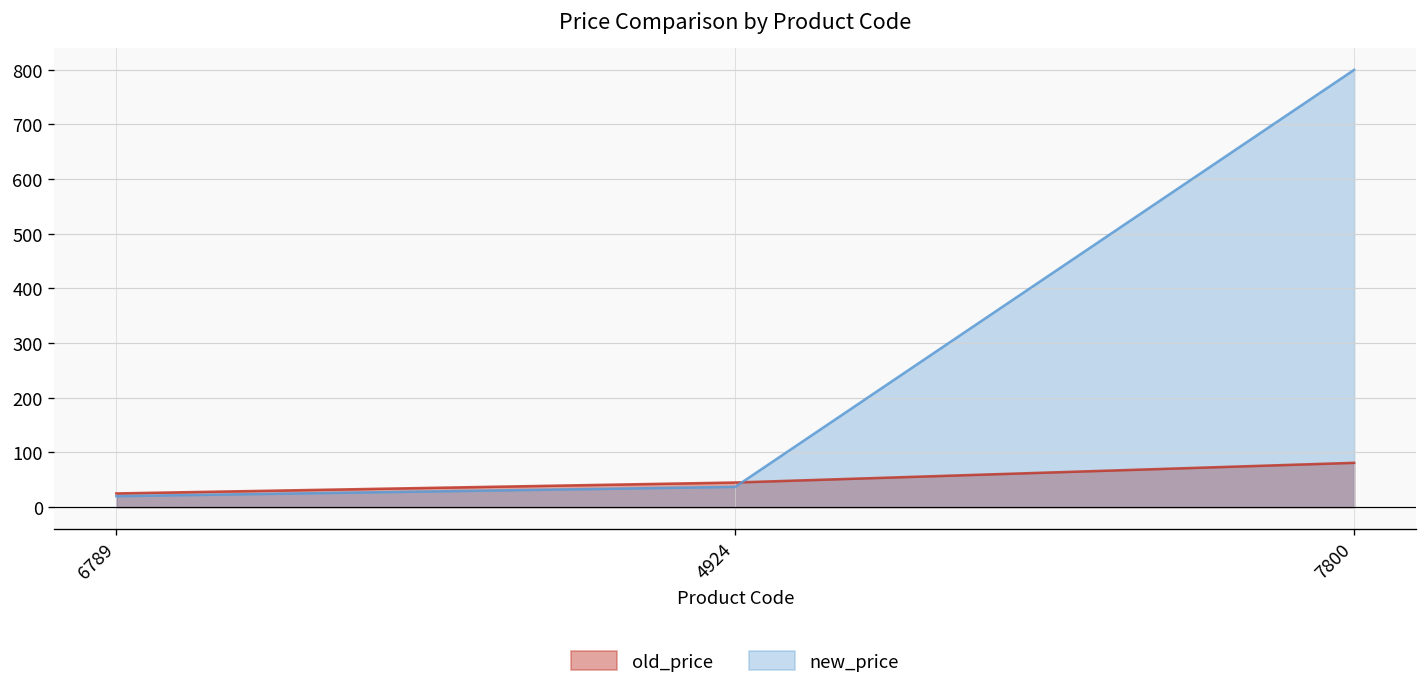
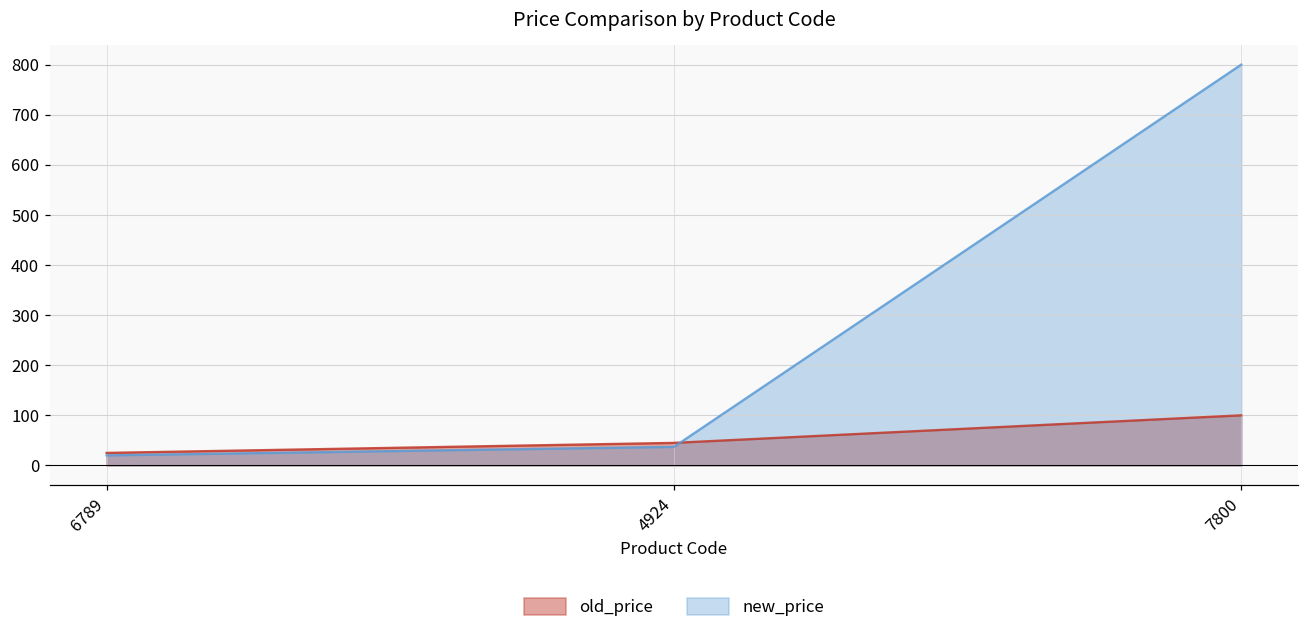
  {
    "old_price": {
      "4924": 50,
-     "7800": 80
+     "7800": 100
    },
    "new_price": {
      "4924": 40,
      "7800": 800
    }
  }
